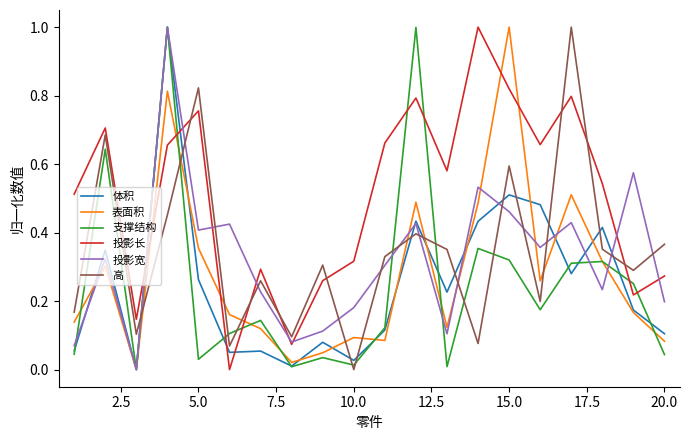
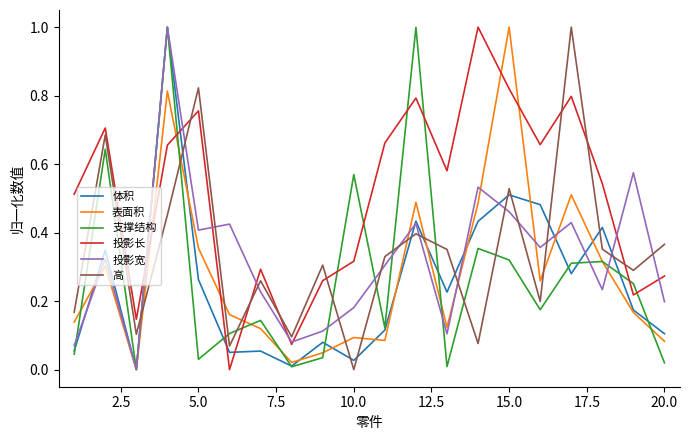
  {
    "体积": {
      "5.0": 0.26,
      "10.0": 0.03,
      "15.0": 0.51,
      "20.0": 0.10
    },
    "表面积": {
      "5.0": 0.35,
      "10.0": 0.09,
      "15.0": 1.00,
      "20.0": 0.08
    },
    "支撑结构": {
      "5.0": 0.03,
-     "10.0": 0.01,
+     "10.0": 0.57,
      "15.0": 0.32,
-     "20.0": 0.04
+     "20.0": 0.02
    },
    "投影长": {
      "5.0": 0.76,
      "10.0": 0.32,
      "15.0": 0.82,
      "20.0": 0.27
    },
    "投影宽": {
      "5.0": 0.41,
      "10.0": 0.18,
      "15.0": 0.46,
      "20.0": 0.20
    },
    "高": {
      "5.0": 0.82,
      "10.0": 0.00,
-     "15.0": 0.59,
+     "15.0": 0.53,
      "20.0": 0.37
    }
  }
